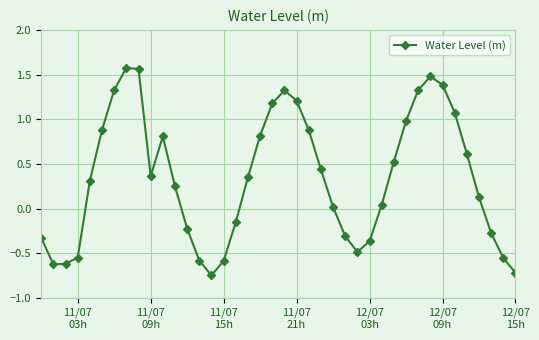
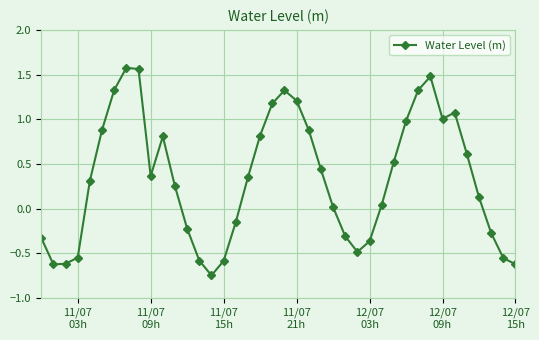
  {
    "11/07 03h": -0.5,
    "11/07 09h": 0.4,
    "11/07 15h": -0.6,
    "11/07 21h": 1.2,
    "12/07 03h": -0.4,
-   "12/07 09h": 1.4,
-   "12/07 15h": -0.7
+   "12/07 09h": 1.0,
+   "12/07 15h": -0.6
  }
